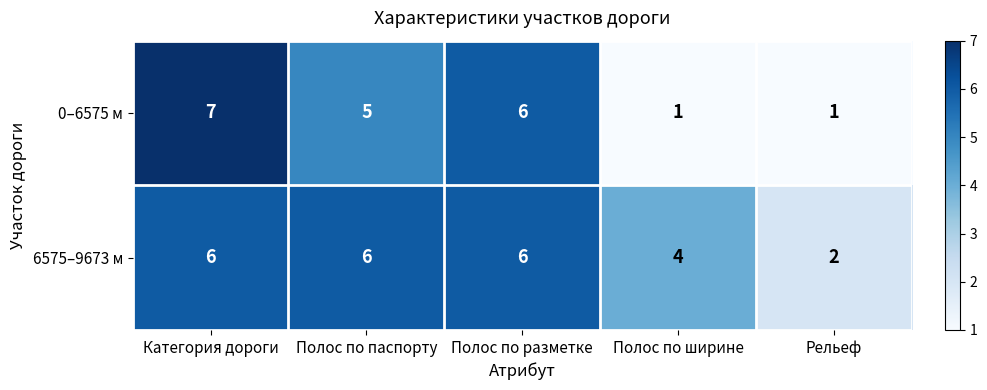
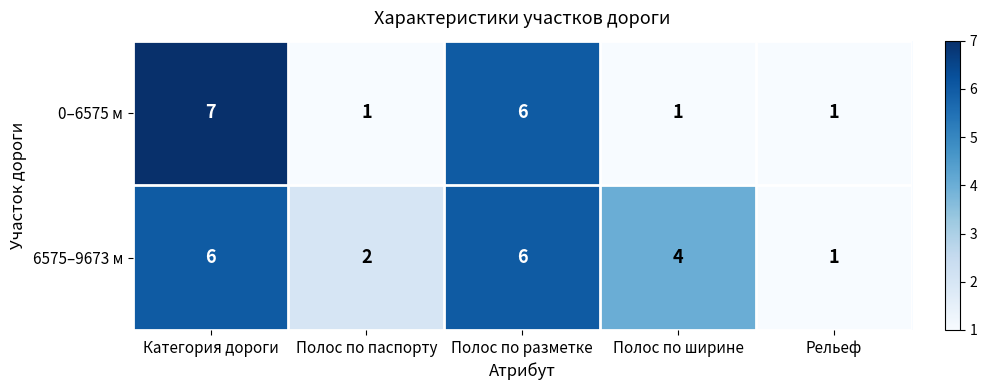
  {
    "0–6575 м": {
      "Категория дороги": 7,
-     "Полос по паспорту": 5,
+     "Полос по паспорту": 1,
      "Полос по разметке": 6,
      "Полос по ширине": 1,
      "Рельеф": 1
    },
    "6575–9673 м": {
      "Категория дороги": 6,
-     "Полос по паспорту": 6,
+     "Полос по паспорту": 2,
      "Полос по разметке": 6,
      "Полос по ширине": 4,
-     "Рельеф": 2
+     "Рельеф": 1
    }
  }
